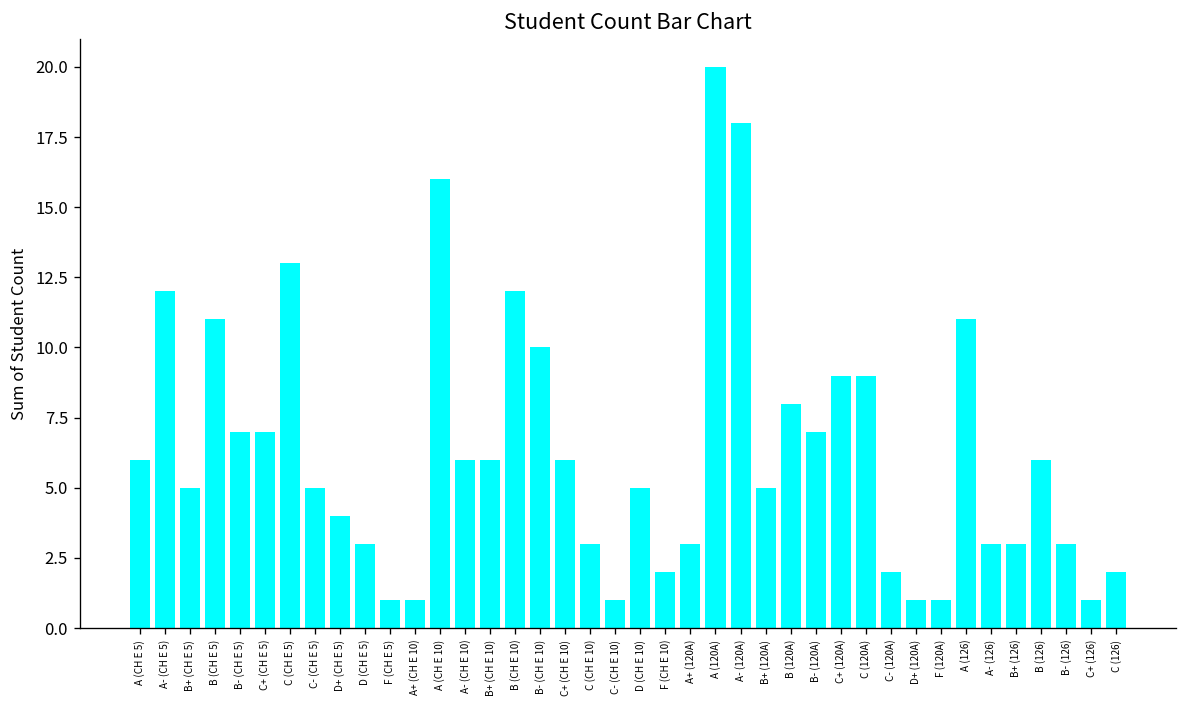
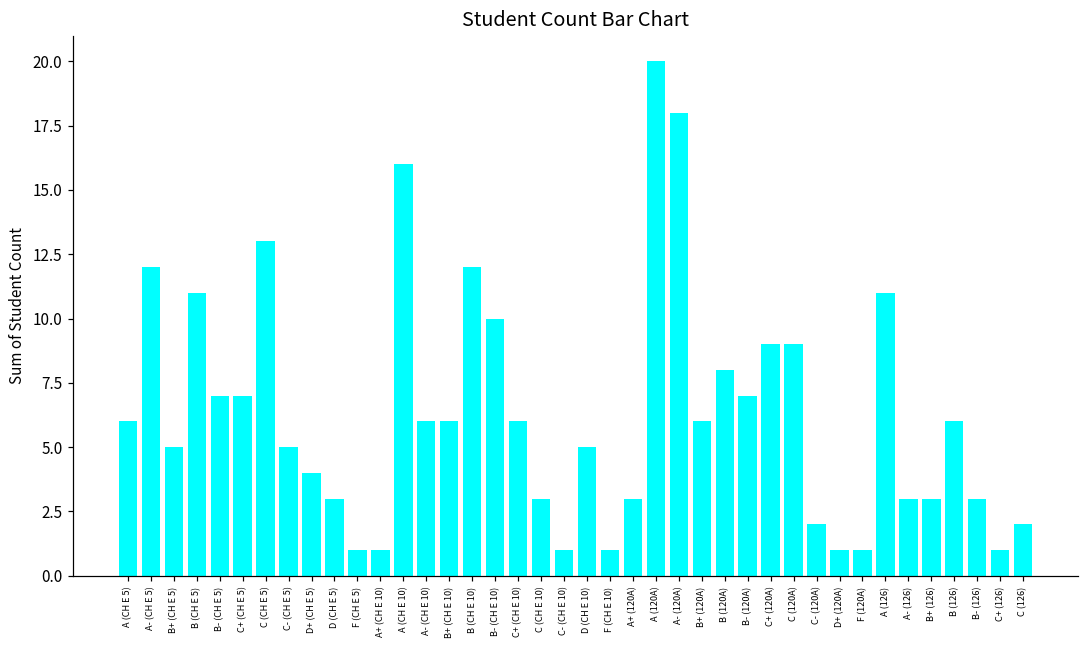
  {
    "A (CH E 5)": 6,
    "A- (CH E 5)": 12,
    "B+ (CH E 5)": 5,
    "B (CH E 5)": 11,
    "B- (CH E 5)": 7,
    "C+ (CH E 5)": 7,
    "C (CH E 5)": 13,
    "C- (CH E 5)": 5,
    "D+ (CH E 5)": 4,
    "D (CH E 5)": 3,
    "F (CH E 5)": 1,
    "A+ (CH E 10)": 1,
    "A (CH E 10)": 16,
    "A- (CH E 10)": 6,
    "B+ (CH E 10)": 6,
    "B (CH E 10)": 12,
    "B- (CH E 10)": 10,
    "C+ (CH E 10)": 6,
    "C (CH E 10)": 3,
    "C- (CH E 10)": 1,
    "D (CH E 10)": 5,
-   "F (CH E 10)": 2,
+   "F (CH E 10)": 1,
    "A+ (120A)": 3,
    "A (120A)": 20,
    "A- (120A)": 18,
-   "B+ (120A)": 5,
+   "B+ (120A)": 6,
    "B (120A)": 8,
    "B- (120A)": 7,
    "C+ (120A)": 9,
    "C (120A)": 9,
    "C- (120A)": 2,
    "D+ (120A)": 1,
    "F (120A)": 1,
    "A (126)": 11,
    "A- (126)": 3,
    "B+ (126)": 3,
    "B (126)": 6,
    "B- (126)": 3,
    "C+ (126)": 1,
    "C (126)": 2
  }
